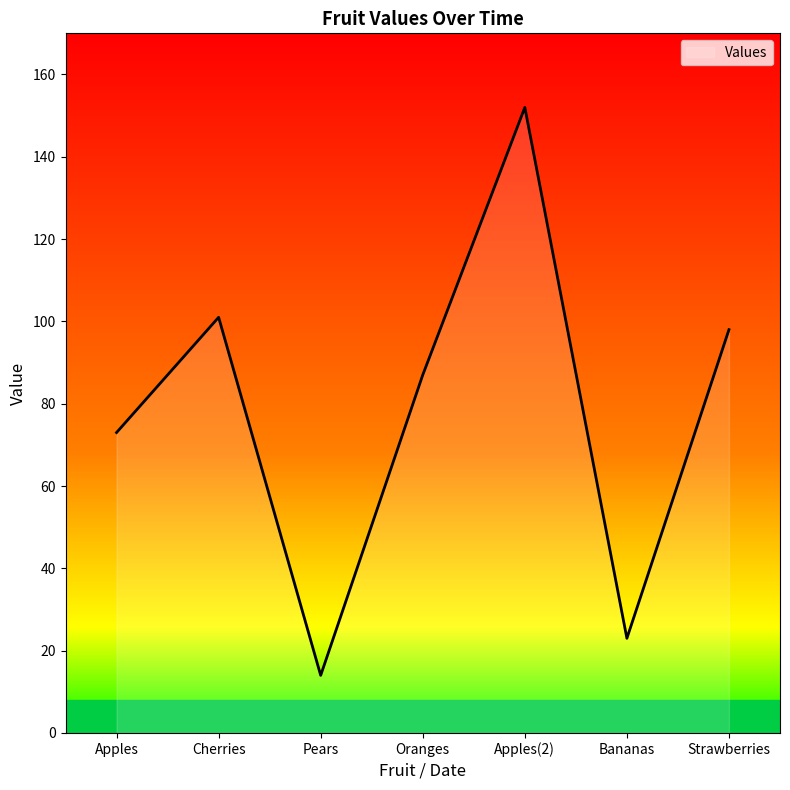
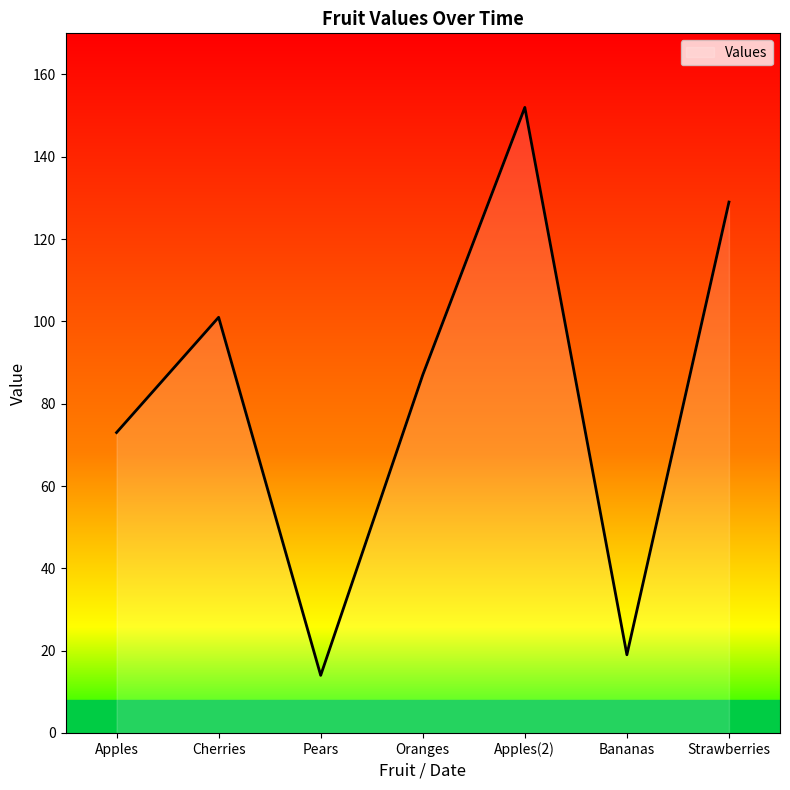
  {
    "Apples": 73,
    "Cherries": 101,
    "Pears": 14,
    "Oranges": 87,
    "Apples(2)": 152,
-   "Bananas": 23,
-   "Strawberries": 98
+   "Bananas": 19,
+   "Strawberries": 129
  }
